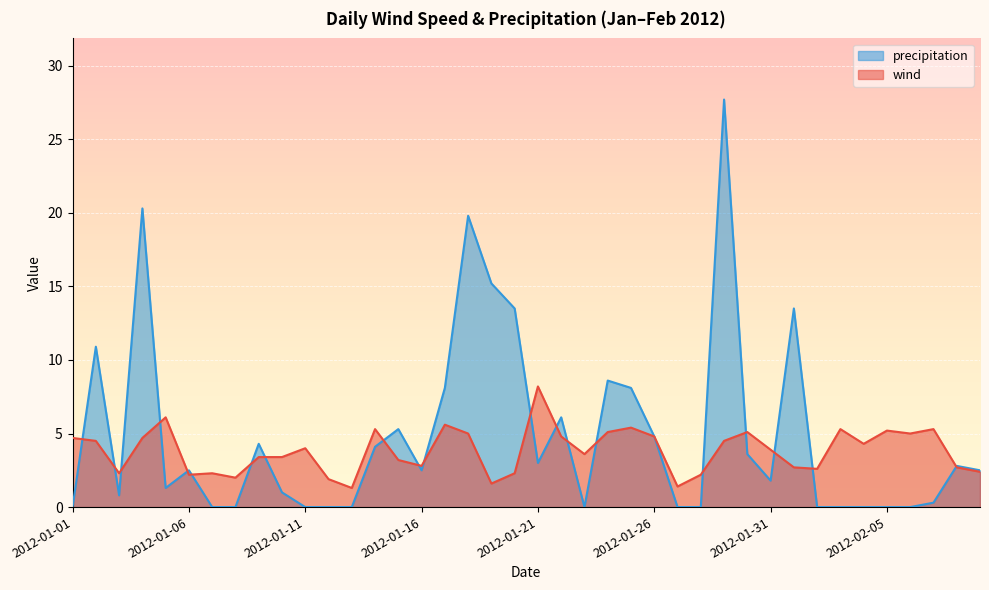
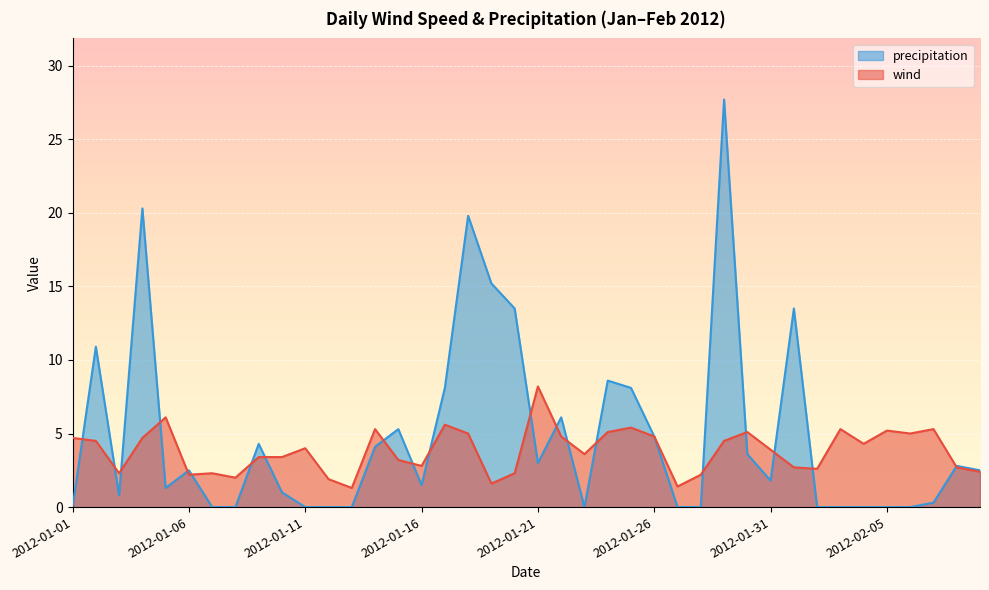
  {
    "precipitation": {
      "2012-01-01": 0.0,
      "2012-01-06": 2.5,
      "2012-01-11": 0.0,
-     "2012-01-16": 2.5,
+     "2012-01-16": 1.5,
      "2012-01-21": 3.0,
      "2012-01-31": 1.8,
      "2012-02-05": 0.0
    },
    "wind": {
      "2012-01-01": 4.7,
      "2012-01-06": 2.2,
      "2012-01-11": 4.0,
      "2012-01-16": 2.8,
      "2012-01-21": 8.2,
      "2012-01-31": 3.9,
      "2012-02-05": 5.2
    }
  }
